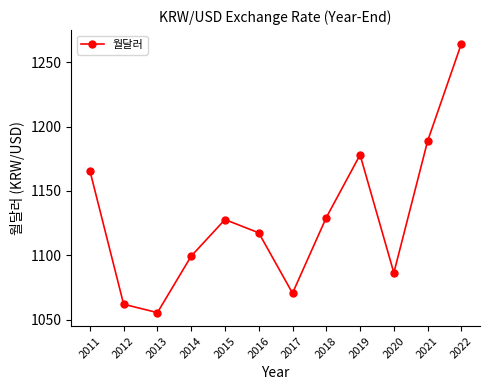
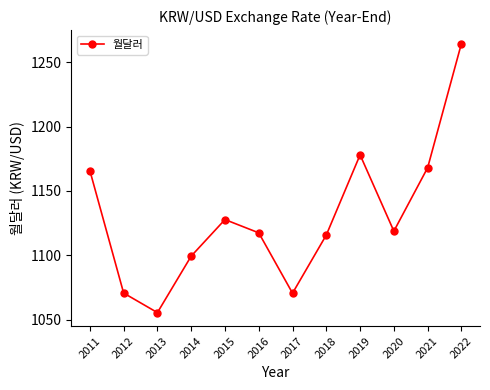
  {
    "2011": 1166,
-   "2012": 1062,
+   "2012": 1071,
    "2013": 1055,
    "2014": 1099,
    "2015": 1128,
    "2016": 1117,
    "2017": 1071,
-   "2018": 1129,
+   "2018": 1116,
    "2019": 1178,
-   "2020": 1086,
-   "2021": 1189,
+   "2020": 1119,
+   "2021": 1168,
    "2022": 1265
  }
